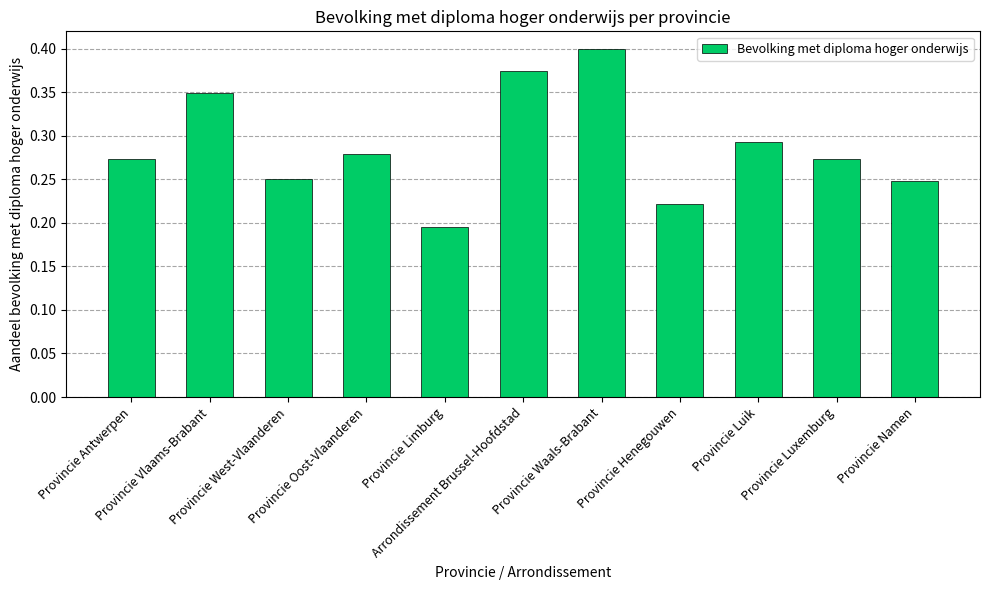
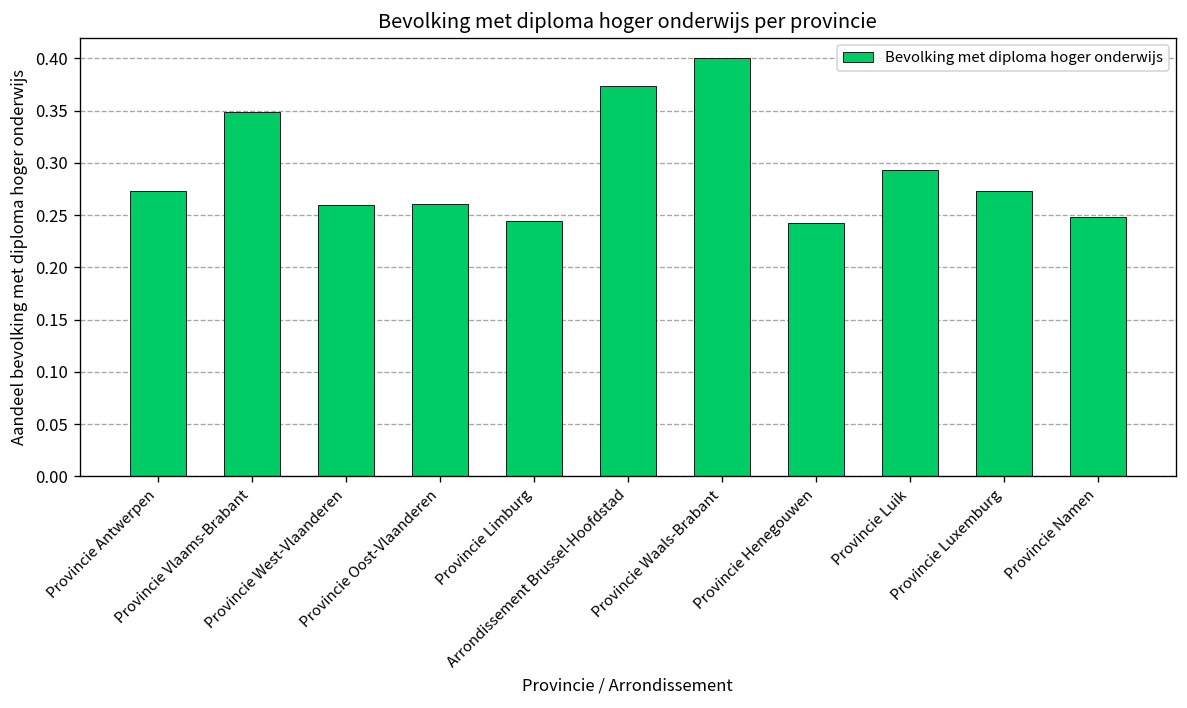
  {
    "Provincie Antwerpen": 0.27,
    "Provincie Vlaams-Brabant": 0.35,
-   "Provincie West-Vlaanderen": 0.25,
-   "Provincie Oost-Vlaanderen": 0.28,
-   "Provincie Limburg": 0.20,
+   "Provincie West-Vlaanderen": 0.26,
+   "Provincie Oost-Vlaanderen": 0.26,
+   "Provincie Limburg": 0.24,
    "Arrondissement Brussel-Hoofdstad": 0.37,
    "Provincie Waals-Brabant": 0.40,
-   "Provincie Henegouwen": 0.22,
+   "Provincie Henegouwen": 0.24,
    "Provincie Luik": 0.29,
    "Provincie Luxemburg": 0.27,
    "Provincie Namen": 0.25
  }
